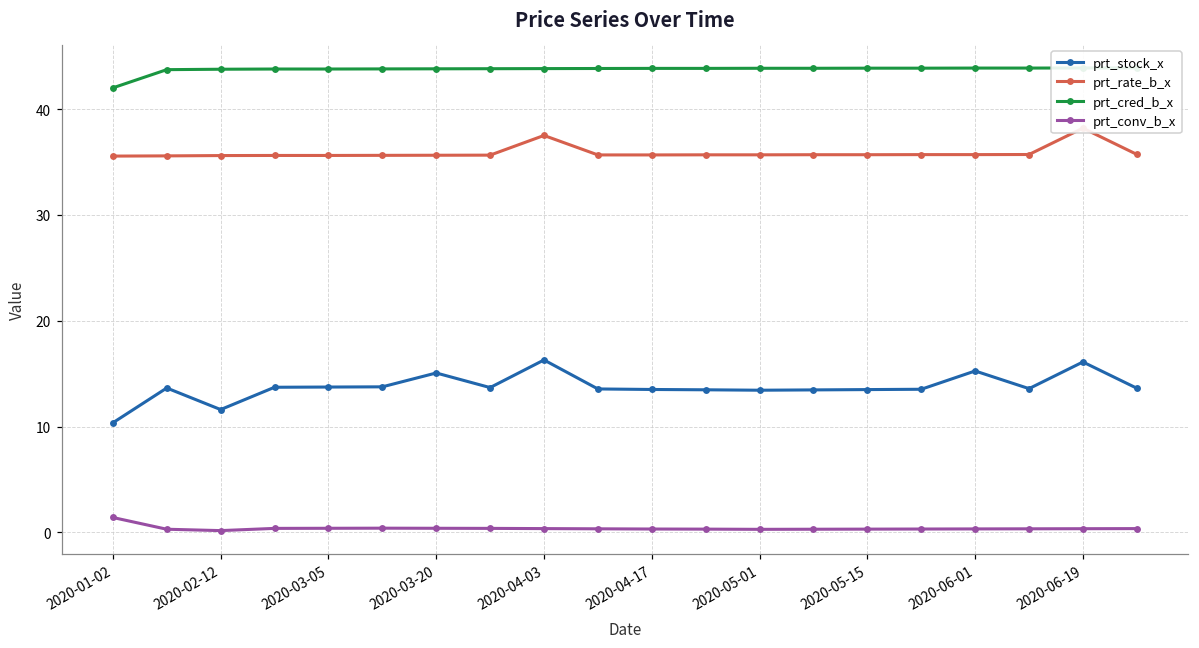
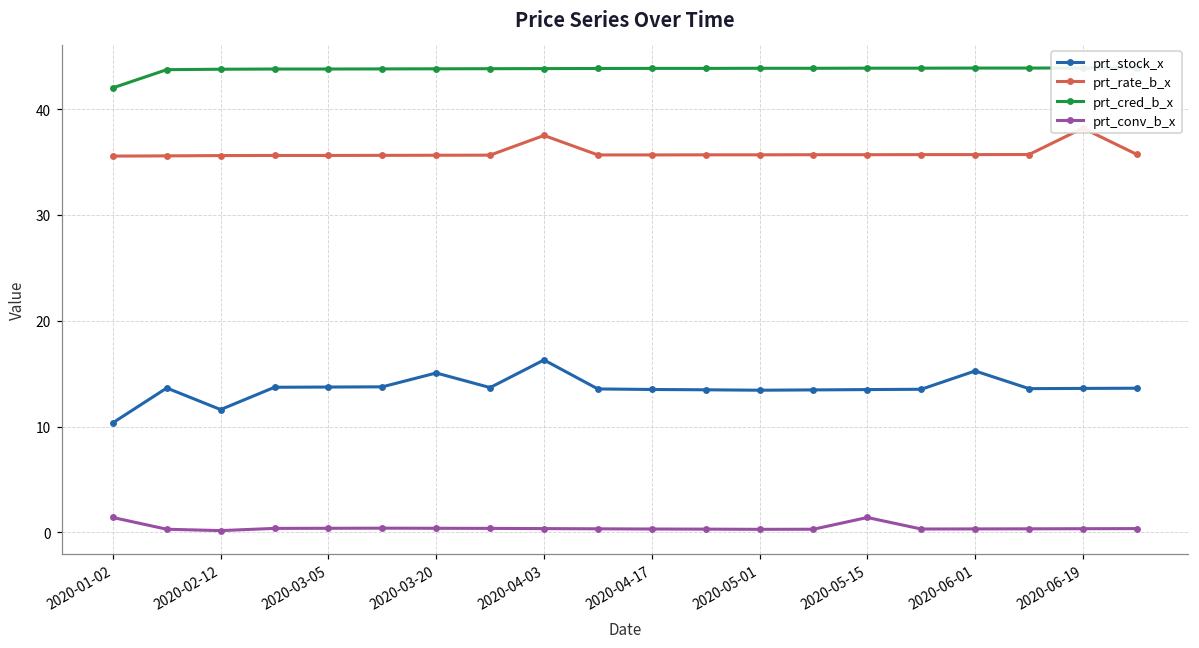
  {
    "prt_stock_x": {
      "2020-01-02": 10,
      "2020-02-12": 12,
      "2020-03-05": 14,
      "2020-03-20": 15,
      "2020-04-03": 16,
      "2020-04-17": 14,
      "2020-05-01": 13,
      "2020-05-15": 13,
      "2020-06-01": 15,
-     "2020-06-19": 16
+     "2020-06-19": 14
    },
    "prt_rate_b_x": {
      "2020-01-02": 36,
      "2020-02-12": 36,
      "2020-03-05": 36,
      "2020-03-20": 36,
      "2020-04-03": 38,
      "2020-04-17": 36,
      "2020-05-01": 36,
      "2020-05-15": 36,
      "2020-06-01": 36
    },
    "prt_cred_b_x": {
      "2020-01-02": 42,
      "2020-02-12": 44,
      "2020-03-05": 44,
      "2020-03-20": 44,
      "2020-04-03": 44,
      "2020-04-17": 44,
      "2020-05-01": 44,
      "2020-05-15": 44,
      "2020-06-01": 44
    },
    "prt_conv_b_x": {
      "2020-01-02": 1,
      "2020-02-12": 0,
      "2020-03-05": 0,
      "2020-03-20": 0,
      "2020-04-03": 0,
      "2020-04-17": 0,
      "2020-05-01": 0,
-     "2020-05-15": 0,
+     "2020-05-15": 1,
      "2020-06-01": 0,
      "2020-06-19": 0
    }
  }
